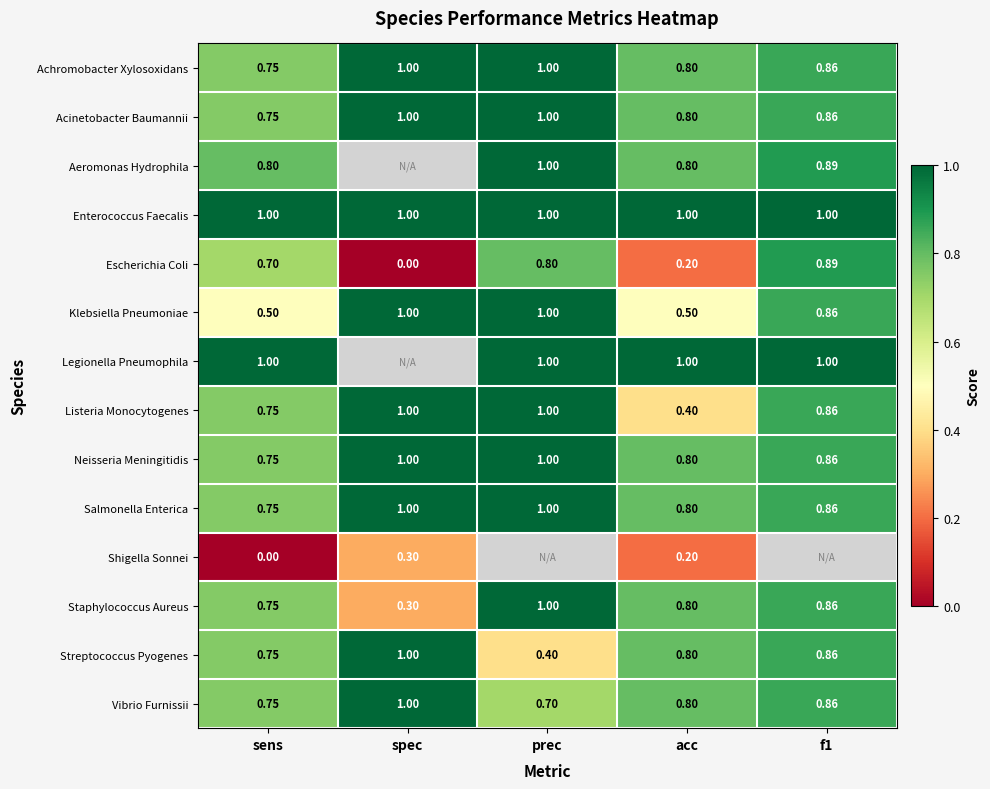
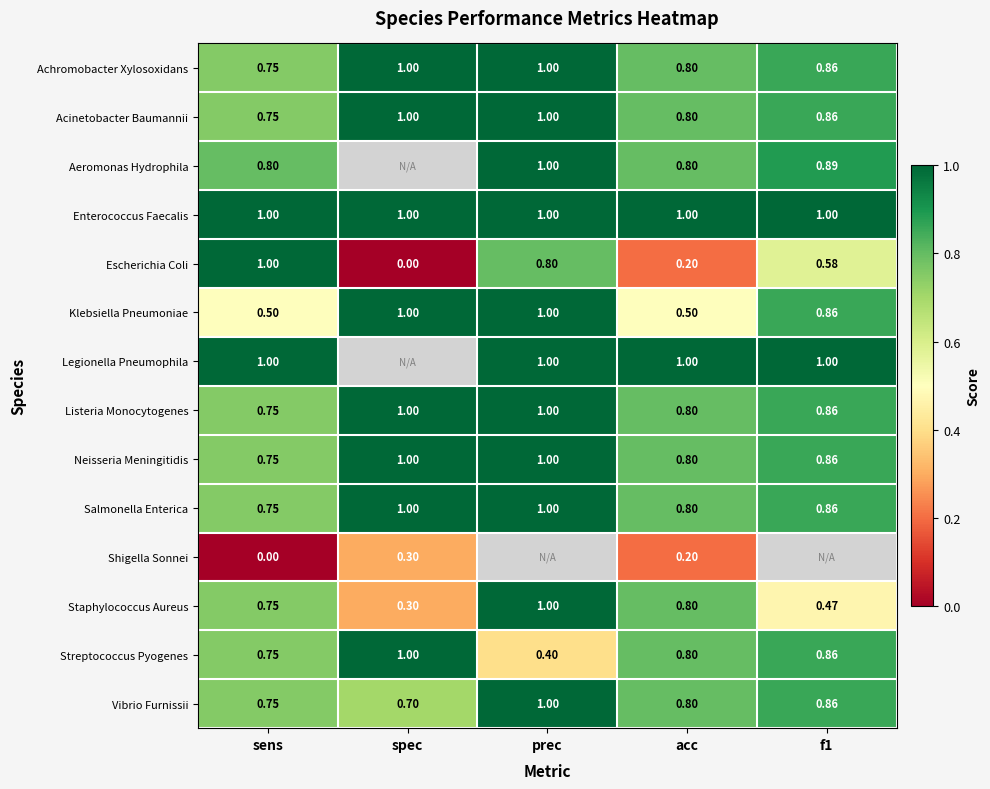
  {
    "Achromobacter Xylosoxidans": {
      "sens": 0.75,
      "spec": 1.00,
      "prec": 1.00,
      "acc": 0.80,
      "f1": 0.86
    },
    "Acinetobacter Baumannii": {
      "sens": 0.75,
      "spec": 1.00,
      "prec": 1.00,
      "acc": 0.80,
      "f1": 0.86
    },
    "Aeromonas Hydrophila": {
      "sens": 0.80,
      "prec": 1.00,
      "acc": 0.80,
      "f1": 0.89
    },
    "Enterococcus Faecalis": {
      "sens": 1.00,
      "spec": 1.00,
      "prec": 1.00,
      "acc": 1.00,
      "f1": 1.00
    },
    "Escherichia Coli": {
-     "sens": 0.70,
+     "sens": 1.00,
      "spec": 0.00,
      "prec": 0.80,
      "acc": 0.20,
-     "f1": 0.89
+     "f1": 0.58
    },
    "Klebsiella Pneumoniae": {
      "sens": 0.50,
      "spec": 1.00,
      "prec": 1.00,
      "acc": 0.50,
      "f1": 0.86
    },
    "Legionella Pneumophila": {
      "sens": 1.00,
      "prec": 1.00,
      "acc": 1.00,
      "f1": 1.00
    },
    "Listeria Monocytogenes": {
      "sens": 0.75,
      "spec": 1.00,
      "prec": 1.00,
-     "acc": 0.40,
+     "acc": 0.80,
      "f1": 0.86
    },
    "Neisseria Meningitidis": {
      "sens": 0.75,
      "spec": 1.00,
      "prec": 1.00,
      "acc": 0.80,
      "f1": 0.86
    },
    "Salmonella Enterica": {
      "sens": 0.75,
      "spec": 1.00,
      "prec": 1.00,
      "acc": 0.80,
      "f1": 0.86
    },
    "Shigella Sonnei": {
      "sens": 0.00,
      "spec": 0.30,
      "acc": 0.20
    },
    "Staphylococcus Aureus": {
      "sens": 0.75,
      "spec": 0.30,
      "prec": 1.00,
      "acc": 0.80,
-     "f1": 0.86
+     "f1": 0.47
    },
    "Streptococcus Pyogenes": {
      "sens": 0.75,
      "spec": 1.00,
      "prec": 0.40,
      "acc": 0.80,
      "f1": 0.86
    },
    "Vibrio Furnissii": {
      "sens": 0.75,
-     "spec": 1.00,
-     "prec": 0.70,
+     "spec": 0.70,
+     "prec": 1.00,
      "acc": 0.80,
      "f1": 0.86
    }
  }
